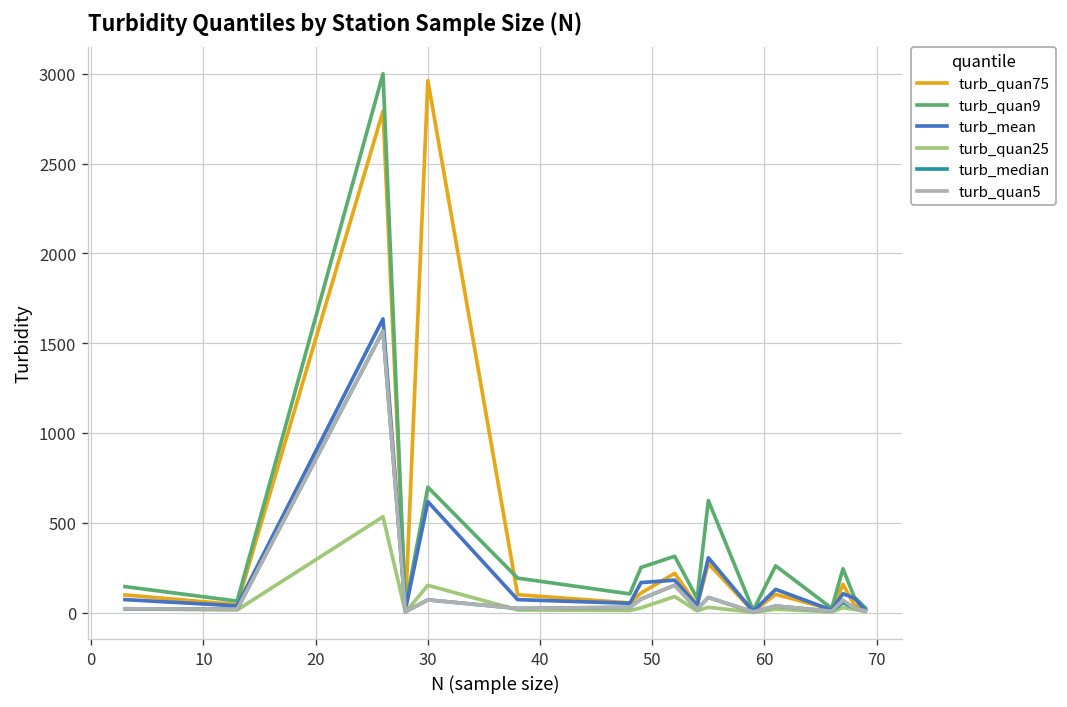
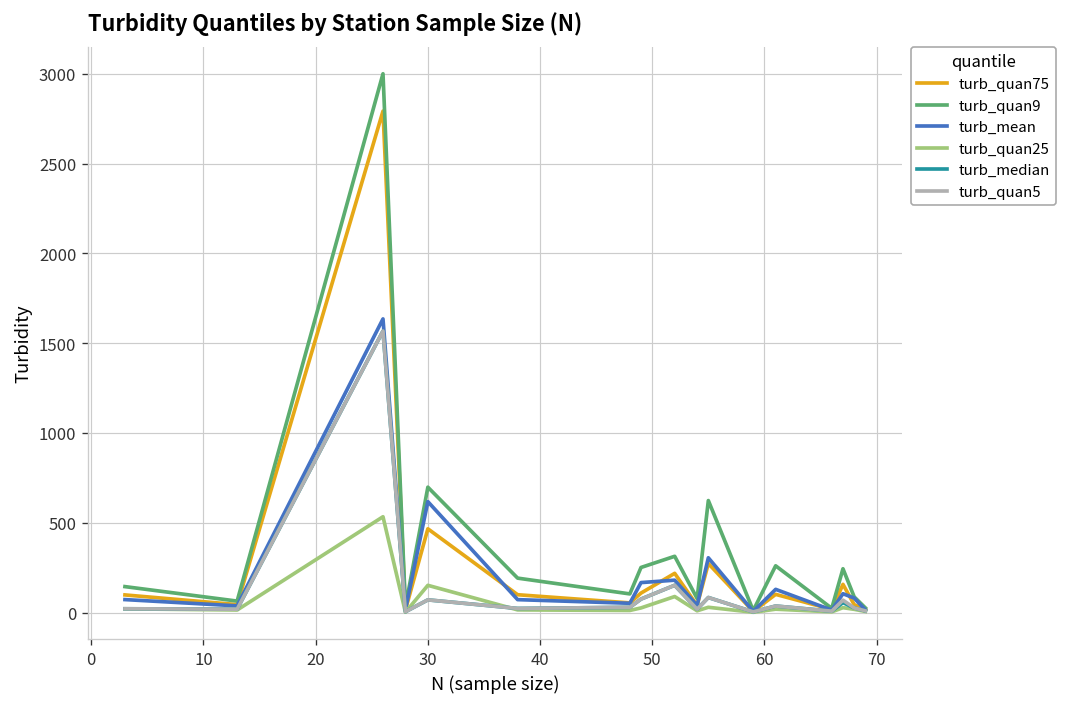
  {
    "turb_quan75": {
-     "30": 2960
+     "30": 470
    },
    "turb_quan9": {
      "30": 700
    },
    "turb_mean": {
      "30": 620
    },
    "turb_quan25": {
      "30": 150
    }
  }
